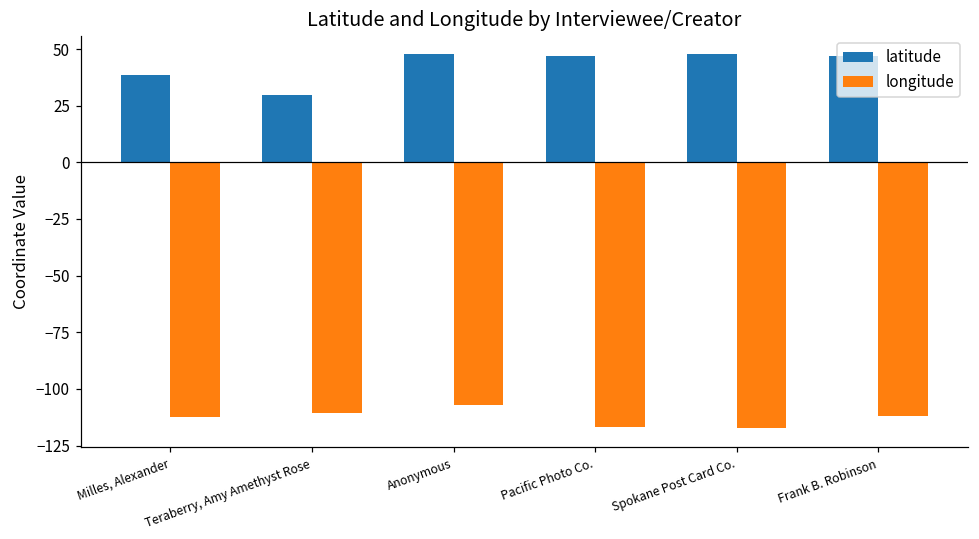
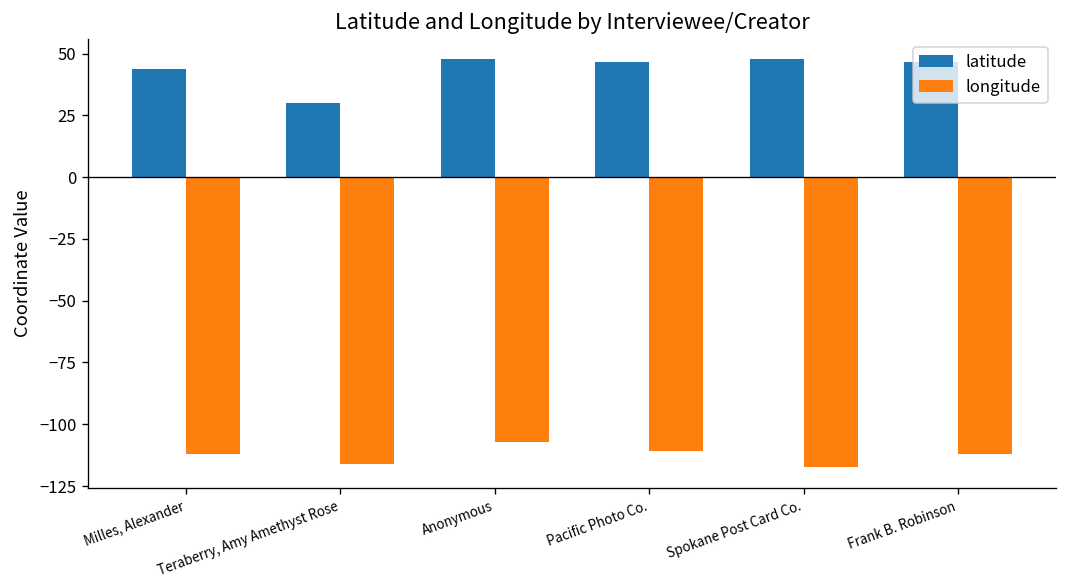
  {
    "latitude": {
-     "Milles, Alexander": 39,
+     "Milles, Alexander": 44,
      "Teraberry, Amy Amethyst Rose": 30,
      "Anonymous": 48,
      "Pacific Photo Co.": 47,
      "Spokane Post Card Co.": 48
    },
    "longitude": {
      "Milles, Alexander": -112,
-     "Teraberry, Amy Amethyst Rose": -111,
+     "Teraberry, Amy Amethyst Rose": -116,
      "Anonymous": -107,
-     "Pacific Photo Co.": -117,
+     "Pacific Photo Co.": -111,
      "Spokane Post Card Co.": -117,
      "Frank B. Robinson": -112
    }
  }
